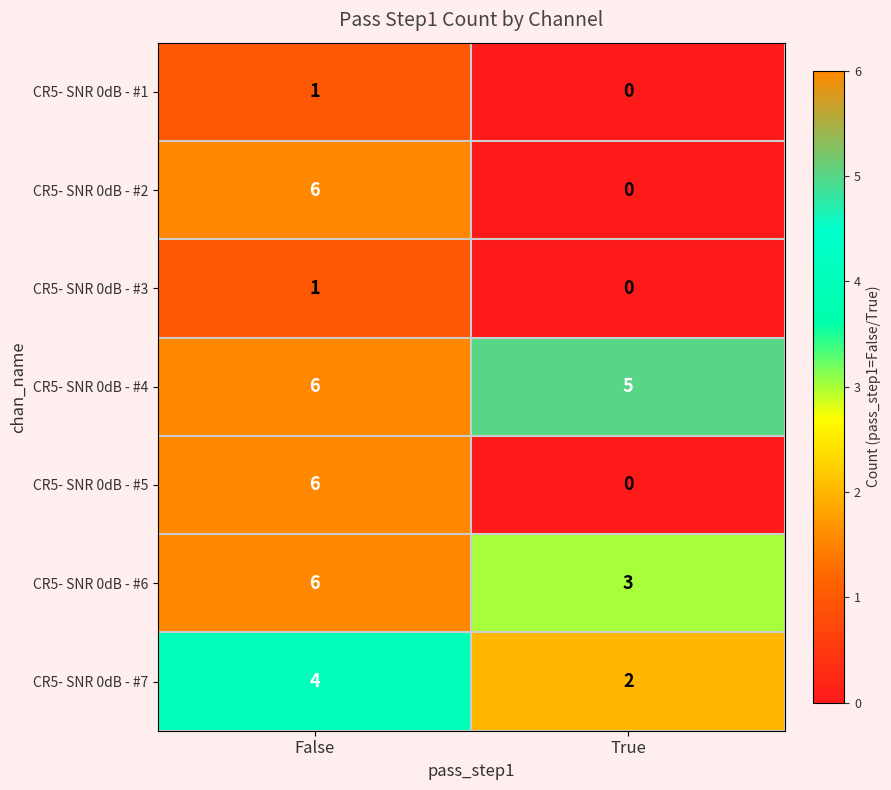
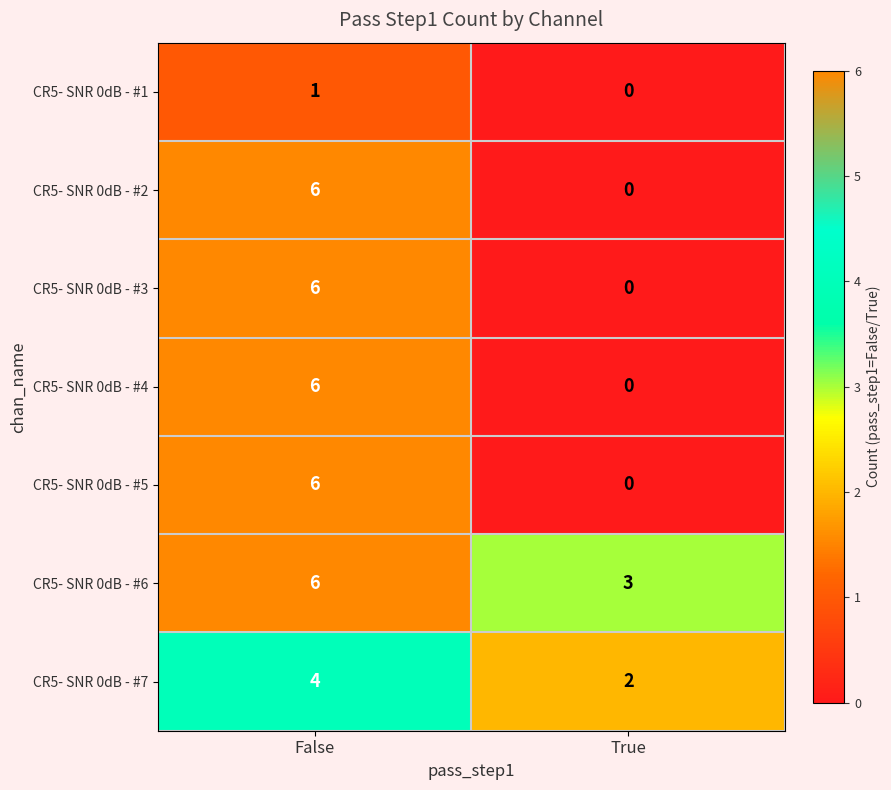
  {
    "CR5- SNR 0dB - #1": {
      "False": 1,
      "True": 0
    },
    "CR5- SNR 0dB - #2": {
      "False": 6,
      "True": 0
    },
    "CR5- SNR 0dB - #3": {
-     "False": 1,
+     "False": 6,
      "True": 0
    },
    "CR5- SNR 0dB - #4": {
      "False": 6,
-     "True": 5
+     "True": 0
    },
    "CR5- SNR 0dB - #5": {
      "False": 6,
      "True": 0
    },
    "CR5- SNR 0dB - #6": {
      "False": 6,
      "True": 3
    },
    "CR5- SNR 0dB - #7": {
      "False": 4,
      "True": 2
    }
  }
